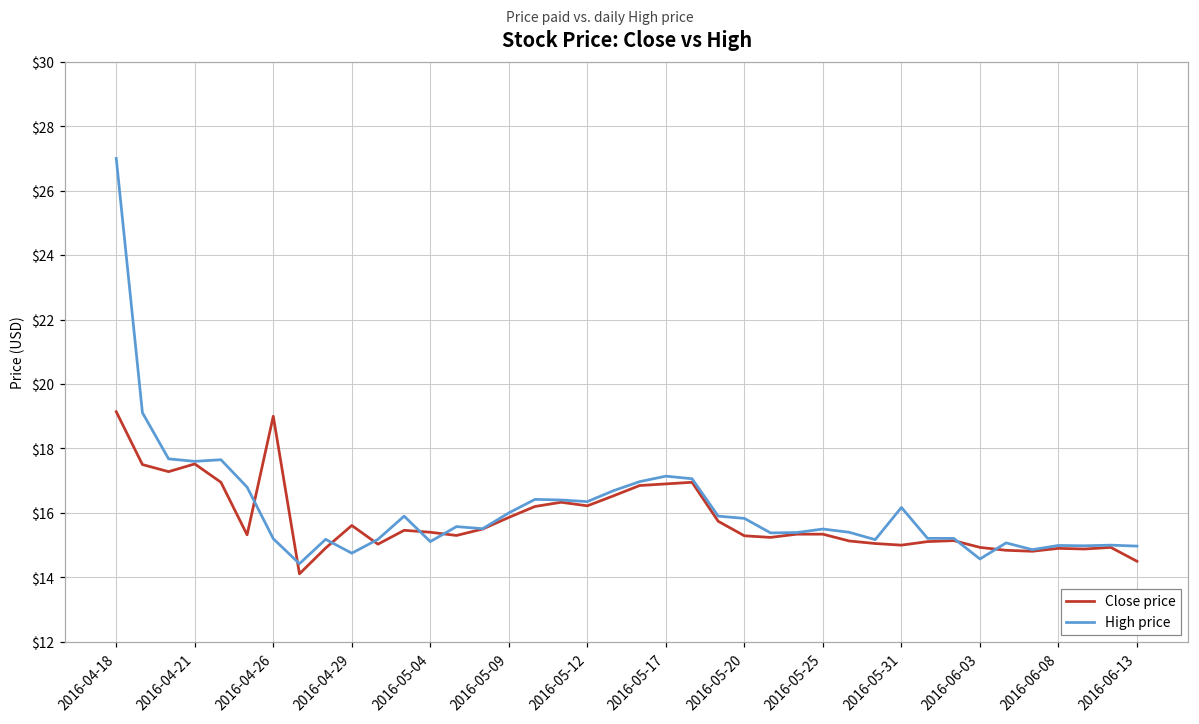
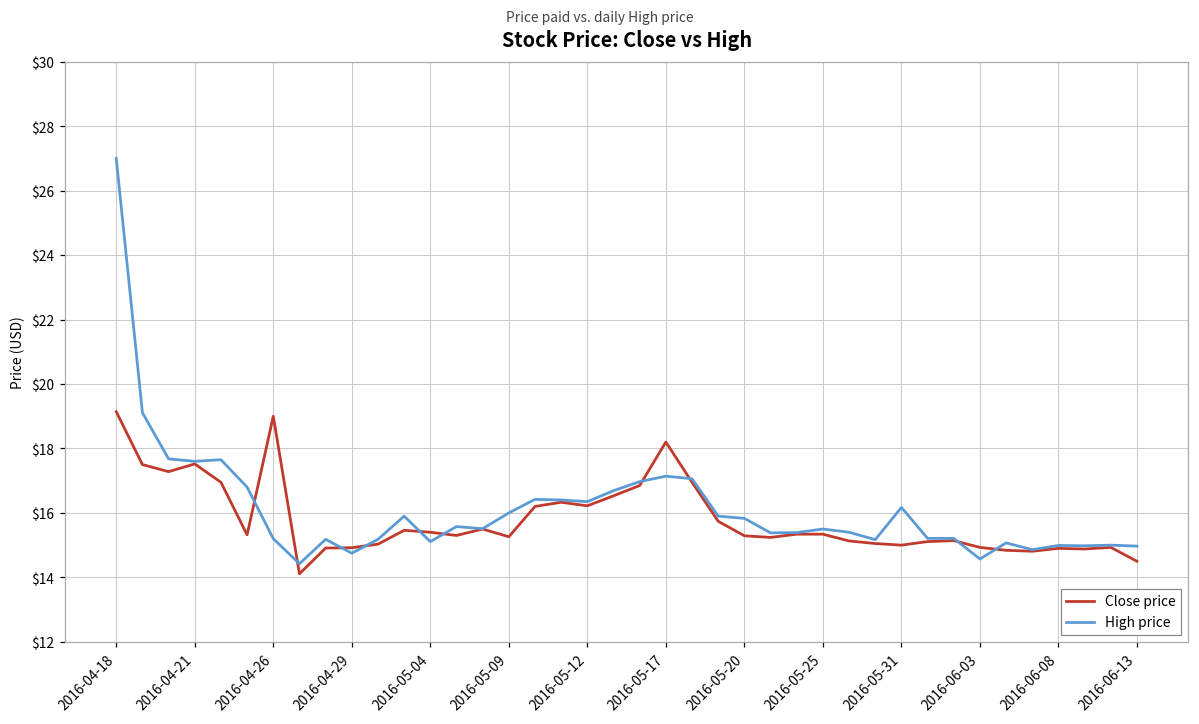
  {
    "Close price": {
      "2016-04-18": "$19.1",
      "2016-04-26": "$19.0",
-     "2016-04-29": "$15.6",
+     "2016-04-29": "$14.9",
      "2016-05-04": "$15.4",
-     "2016-05-09": "$15.9",
+     "2016-05-09": "$15.3",
      "2016-05-12": "$16.2",
-     "2016-05-17": "$16.9",
+     "2016-05-17": "$18.2",
      "2016-05-20": "$15.3",
      "2016-05-25": "$15.3",
      "2016-05-31": "$15.0",
      "2016-06-03": "$14.9",
      "2016-06-08": "$14.9",
      "2016-06-13": "$14.5"
    },
    "High price": {
      "2016-04-18": "$27.0",
      "2016-04-26": "$15.2",
      "2016-04-29": "$14.8",
      "2016-05-04": "$15.1",
      "2016-05-09": "$16.0",
      "2016-05-12": "$16.4",
      "2016-05-17": "$17.1",
      "2016-05-20": "$15.8",
      "2016-05-25": "$15.5",
      "2016-05-31": "$16.2",
      "2016-06-03": "$14.6",
      "2016-06-08": "$15.0",
      "2016-06-13": "$15.0"
    }
  }
